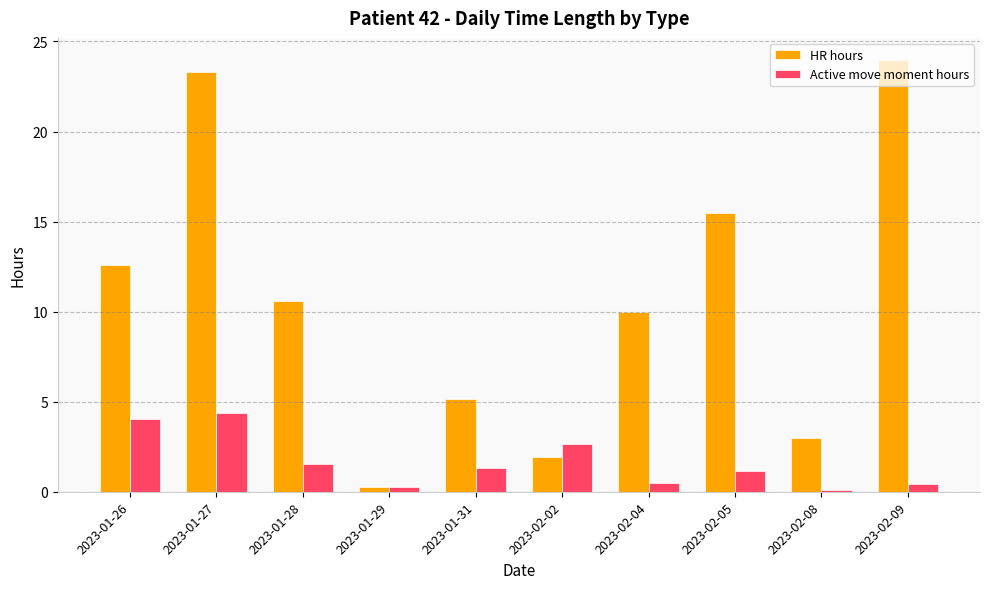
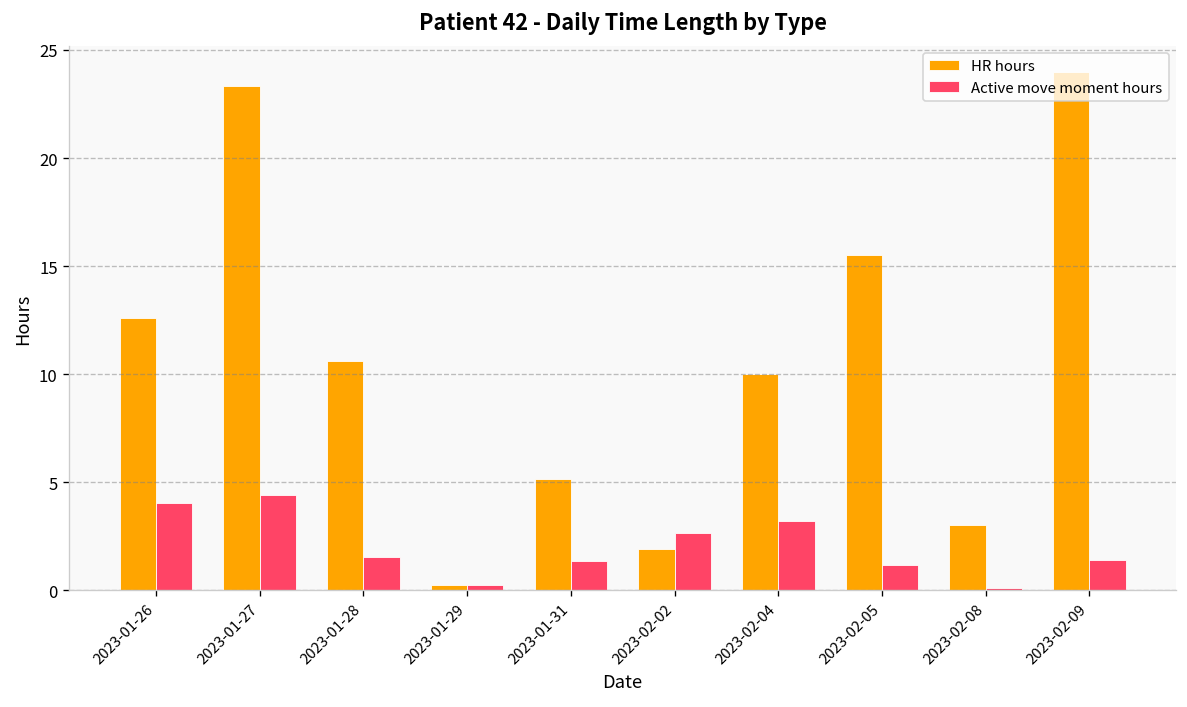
  {
    "HR hours": {
      "2023-01-26": 12.6,
      "2023-01-27": 23.3,
      "2023-01-28": 10.6,
      "2023-01-29": 0.3,
      "2023-01-31": 5.1,
      "2023-02-02": 1.9,
      "2023-02-04": 10.0,
      "2023-02-05": 15.5,
      "2023-02-08": 3.0
    },
    "Active move moment hours": {
      "2023-01-26": 4.1,
      "2023-01-27": 4.4,
      "2023-01-28": 1.5,
      "2023-01-29": 0.3,
      "2023-01-31": 1.3,
      "2023-02-02": 2.6,
-     "2023-02-04": 0.5,
+     "2023-02-04": 3.2,
      "2023-02-05": 1.2,
-     "2023-02-09": 0.4
+     "2023-02-09": 1.4
    }
  }
